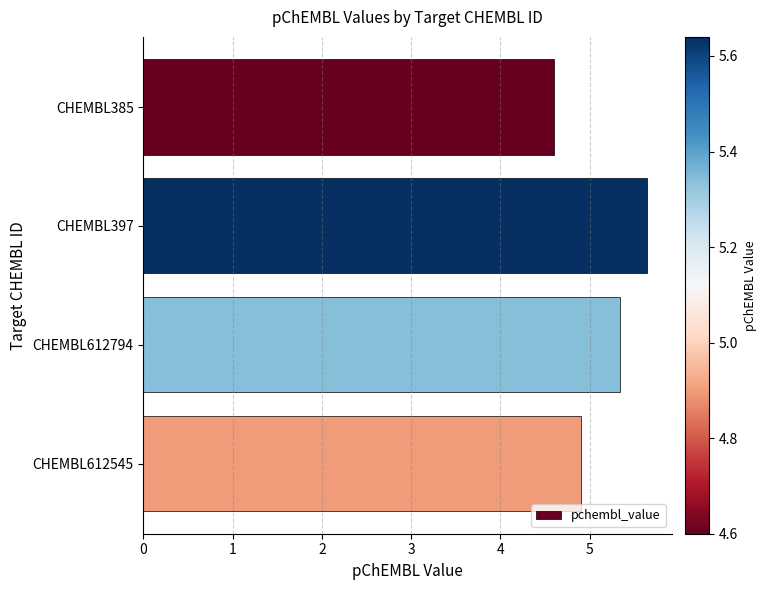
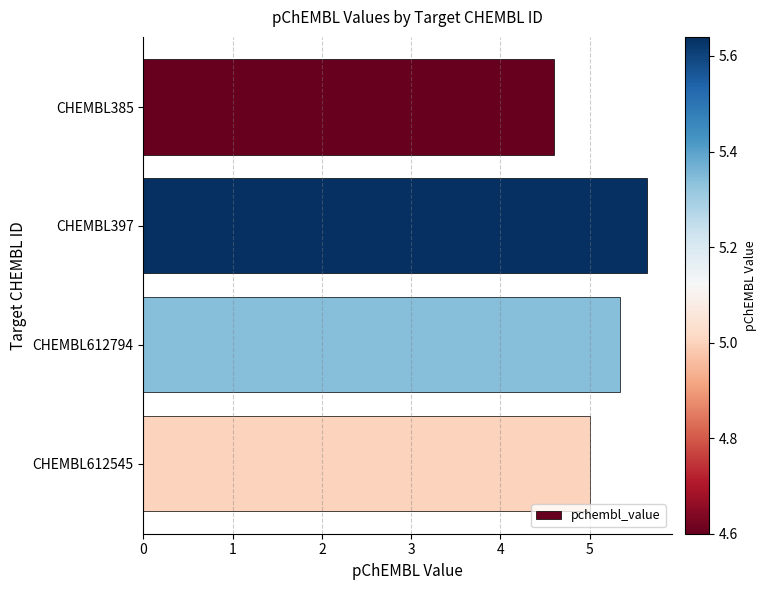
  {
    "CHEMBL385": 4.6,
    "CHEMBL397": 5.6,
    "CHEMBL612794": 5.3,
-   "CHEMBL612545": 4.9
+   "CHEMBL612545": 5.0
  }
